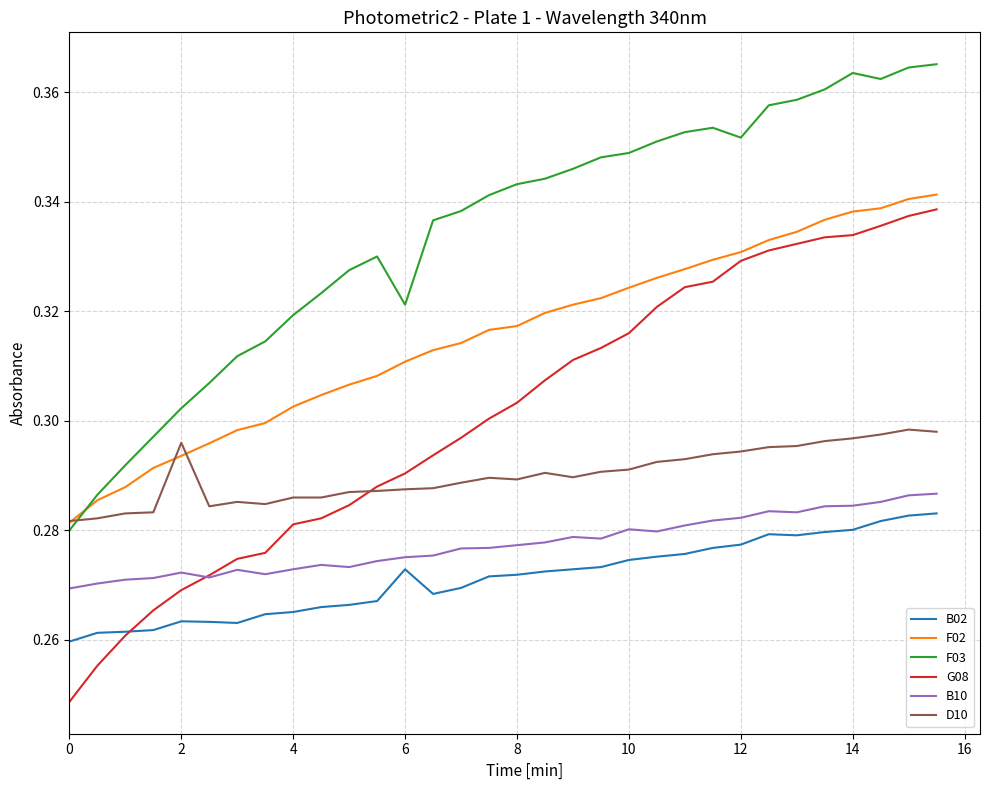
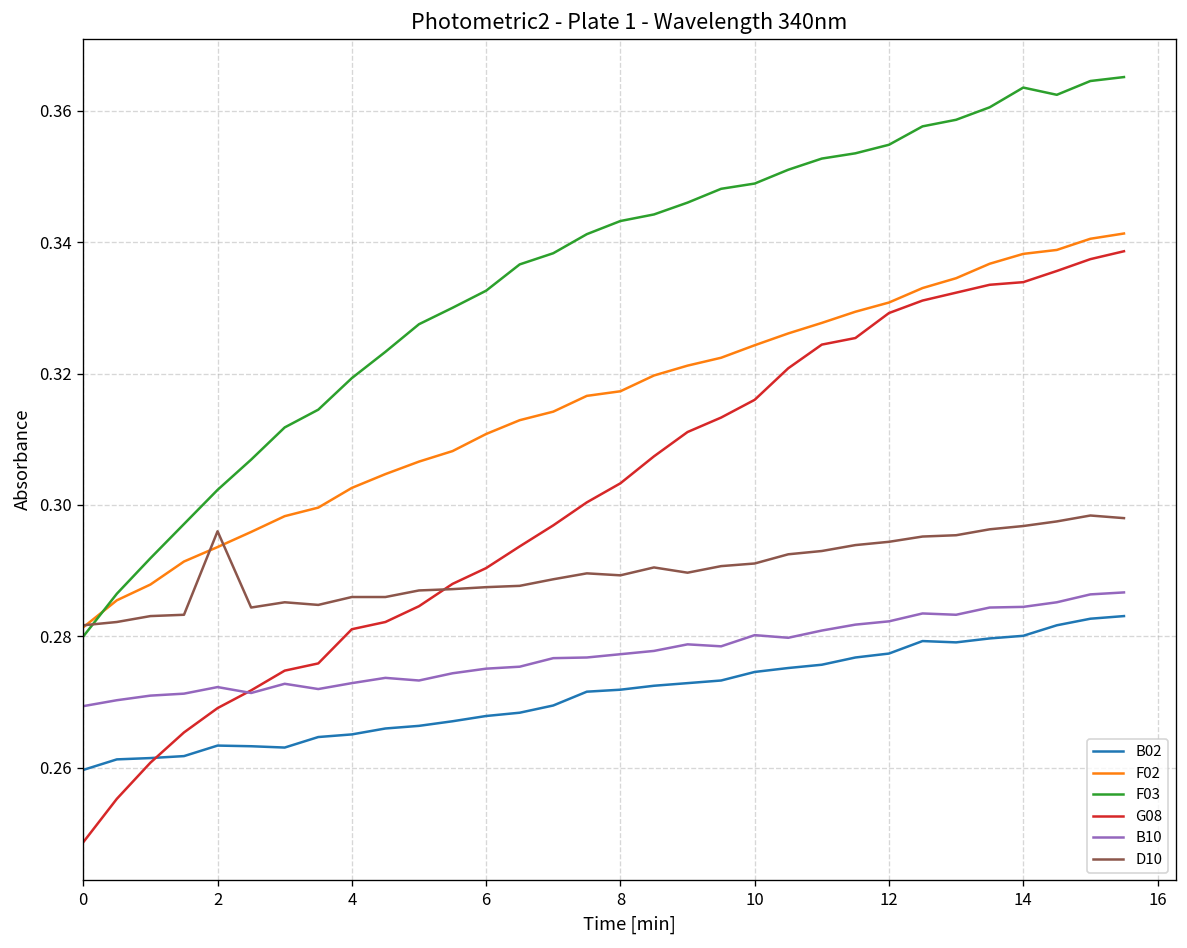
  {
    "B02": {
      "0": 0.260,
      "2": 0.263,
      "4": 0.265,
-     "6": 0.273,
+     "6": 0.268,
      "8": 0.272,
      "10": 0.275,
      "12": 0.277,
      "14": 0.280
    },
    "F02": {
      "2": 0.294,
      "4": 0.303,
      "6": 0.311,
      "8": 0.317,
      "10": 0.324,
      "12": 0.331,
      "14": 0.338
    },
    "F03": {
      "0": 0.280,
      "2": 0.302,
      "4": 0.319,
-     "6": 0.321,
+     "6": 0.333,
      "8": 0.343,
      "10": 0.349,
-     "12": 0.352,
+     "12": 0.355,
      "14": 0.364
    },
    "G08": {
      "0": 0.249,
      "2": 0.269,
      "4": 0.281,
      "6": 0.290,
      "8": 0.303,
      "10": 0.316,
      "12": 0.329,
      "14": 0.334
    },
    "B10": {
      "0": 0.269,
      "2": 0.272,
      "4": 0.273,
      "6": 0.275,
      "8": 0.277,
      "10": 0.280,
      "12": 0.282,
      "14": 0.285
    },
    "D10": {
      "2": 0.296,
      "4": 0.286,
      "6": 0.288,
      "8": 0.289,
      "10": 0.291,
      "12": 0.294,
      "14": 0.297
    }
  }
